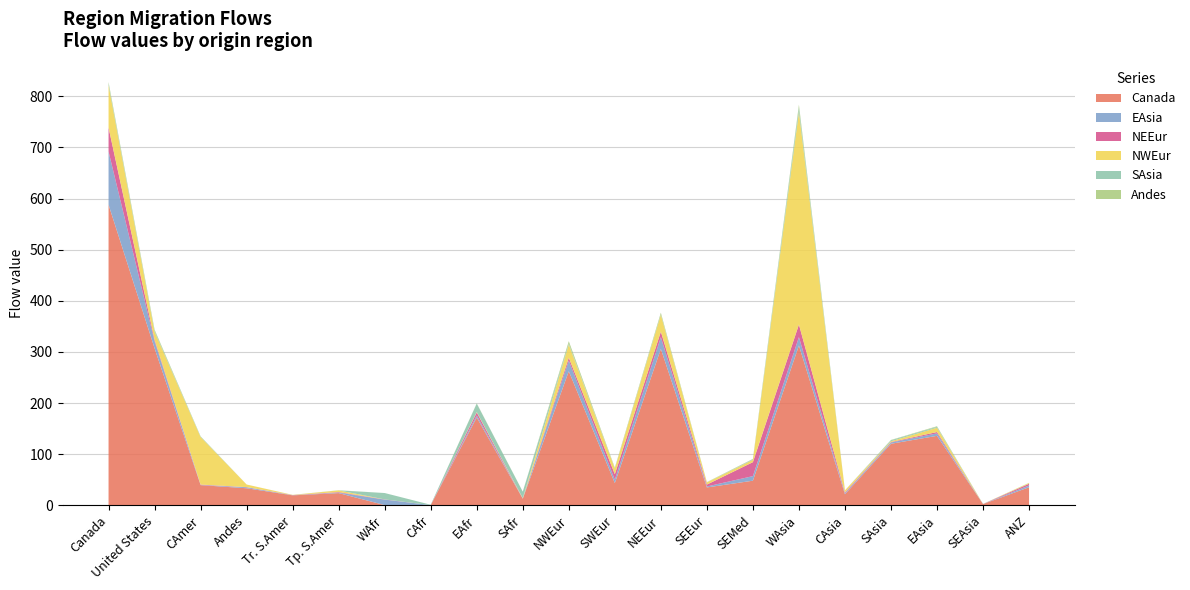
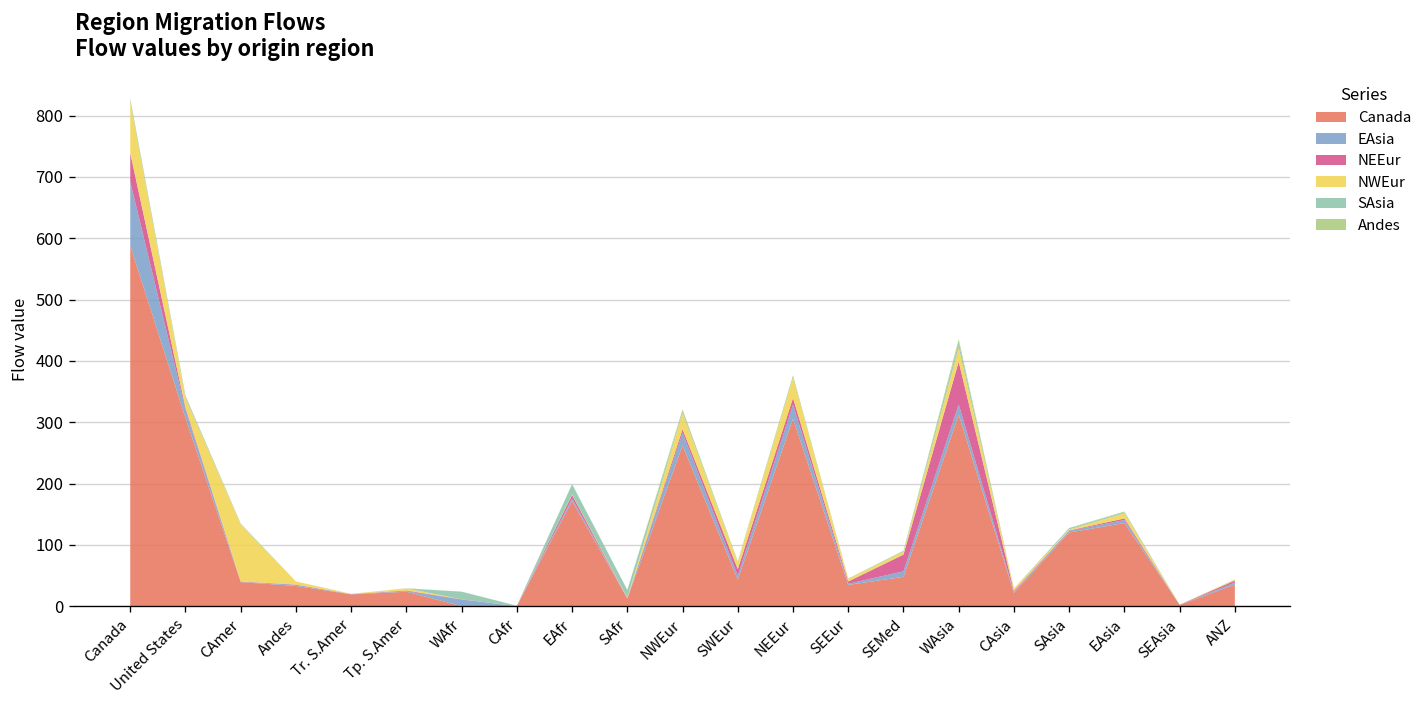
  {
    "Canada": {
      "Canada": 590,
      "United States": 310,
      "NWEur": 260,
      "SWEur": 40,
      "NEEur": 310,
      "SEMed": 50,
      "WAsia": 310
    },
    "NEEur": {
      "Canada": 50,
      "NWEur": 10,
      "SWEur": 10,
      "NEEur": 10,
-     "WAsia": 20
+     "WAsia": 70
    },
    "NWEur": {
-     "WAsia": 420
+     "WAsia": 20
    }
  }
